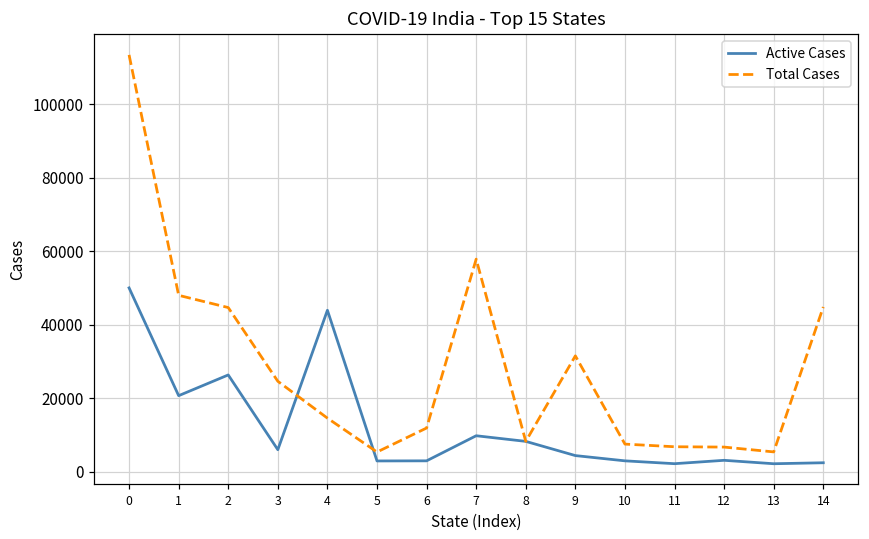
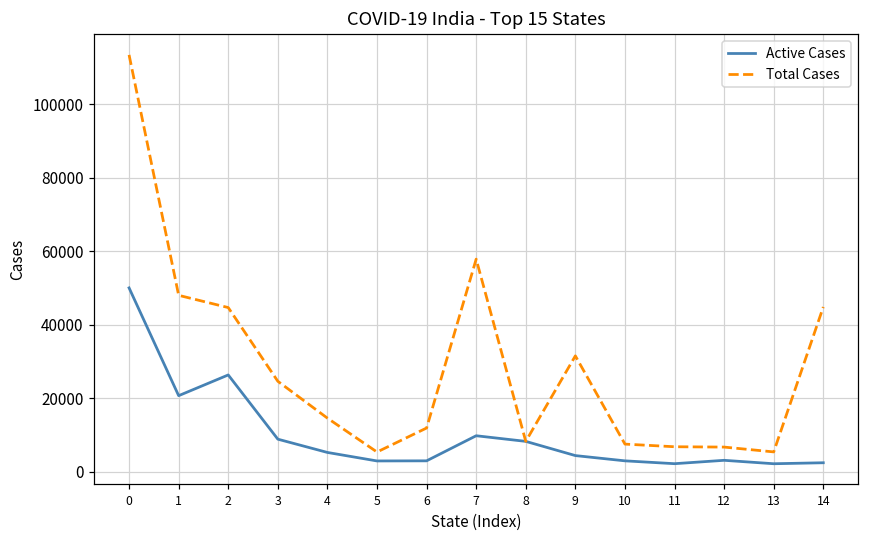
  {
    "Active Cases": {
      "0": 50000,
      "1": 21000,
      "2": 26000,
-     "3": 6000,
-     "4": 44000,
+     "3": 9000,
+     "4": 5000,
      "5": 3000,
      "6": 3000,
      "7": 10000,
      "9": 4000,
      "10": 3000,
      "11": 2000,
      "12": 3000,
      "13": 2000,
      "14": 2000
    },
    "Total Cases": {
      "0": 113000,
      "1": 48000,
      "2": 45000,
      "3": 25000,
      "4": 15000,
      "5": 5000,
      "6": 12000,
      "7": 58000,
      "9": 32000,
      "10": 8000,
      "11": 7000,
      "12": 7000,
      "13": 5000,
      "14": 45000
    }
  }
